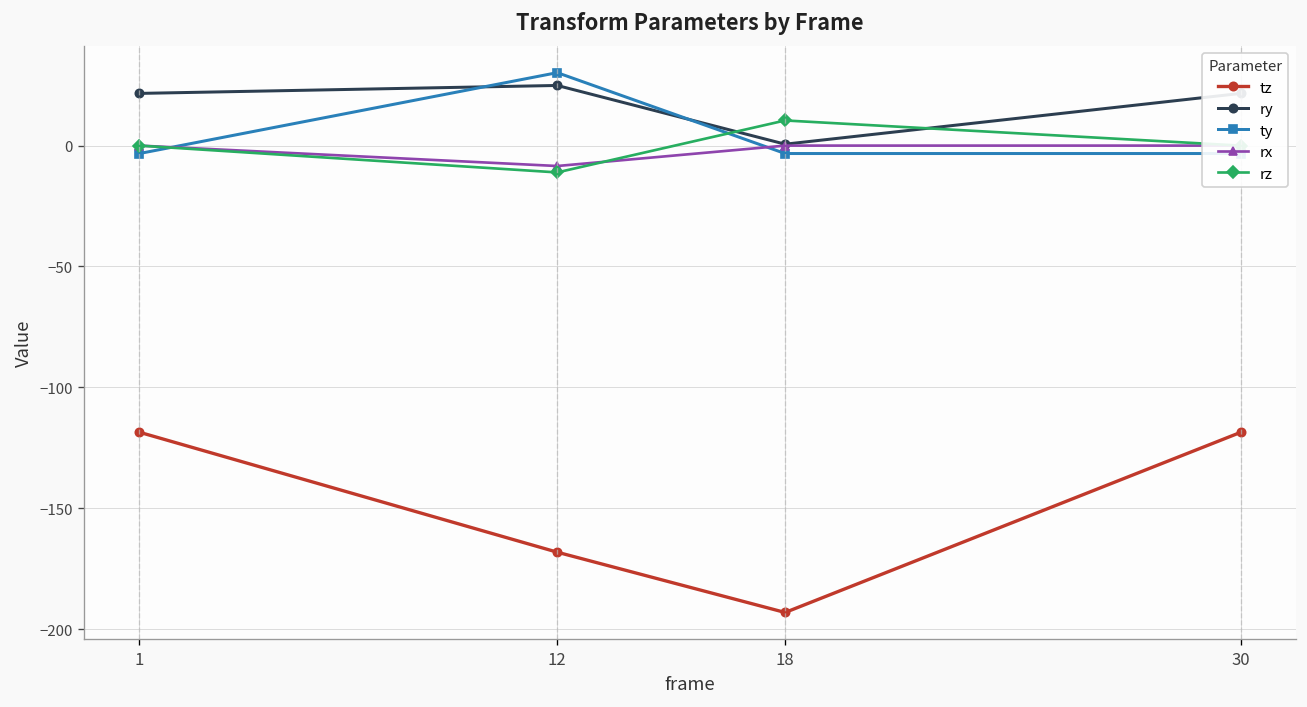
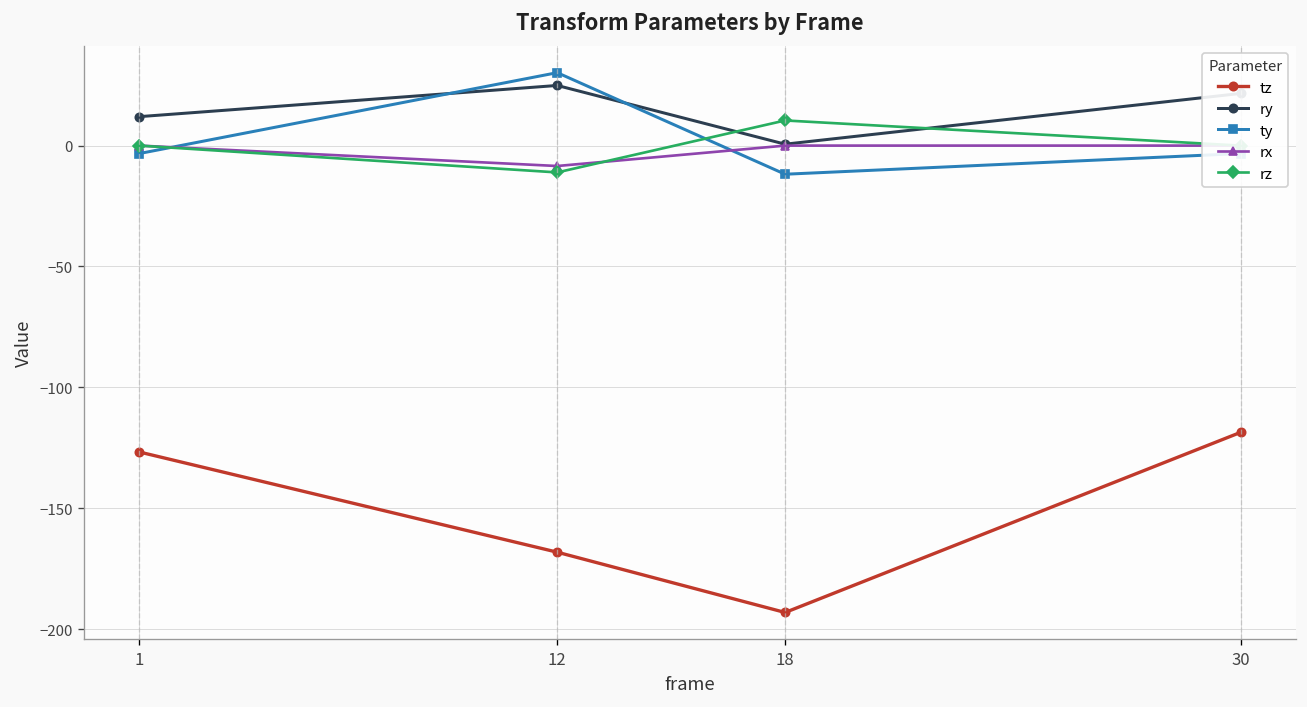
  {
    "tz": {
-     "1": -119,
+     "1": -127,
      "12": -168,
      "18": -193,
      "30": -119
    },
    "ry": {
-     "1": 22,
+     "1": 12,
      "12": 25
    },
    "ty": {
      "1": -3,
      "12": 30,
-     "18": -3
+     "18": -12
    },
    "rx": {
      "12": -8
    },
    "rz": {
      "12": -11,
      "18": 10
    }
  }
